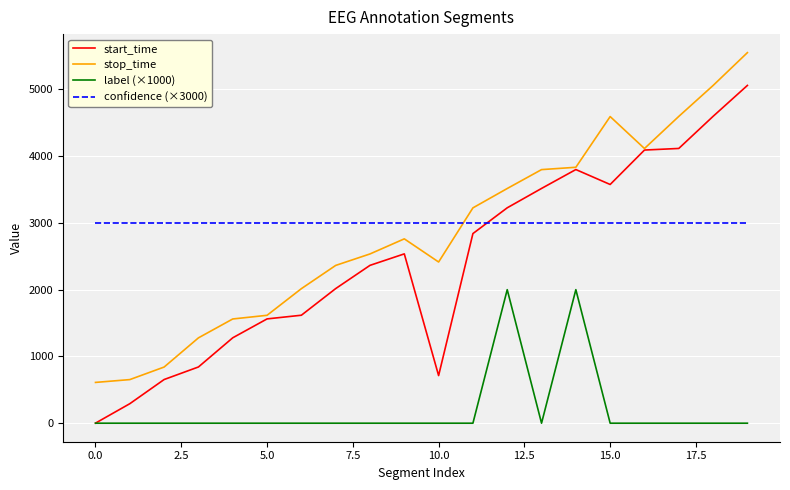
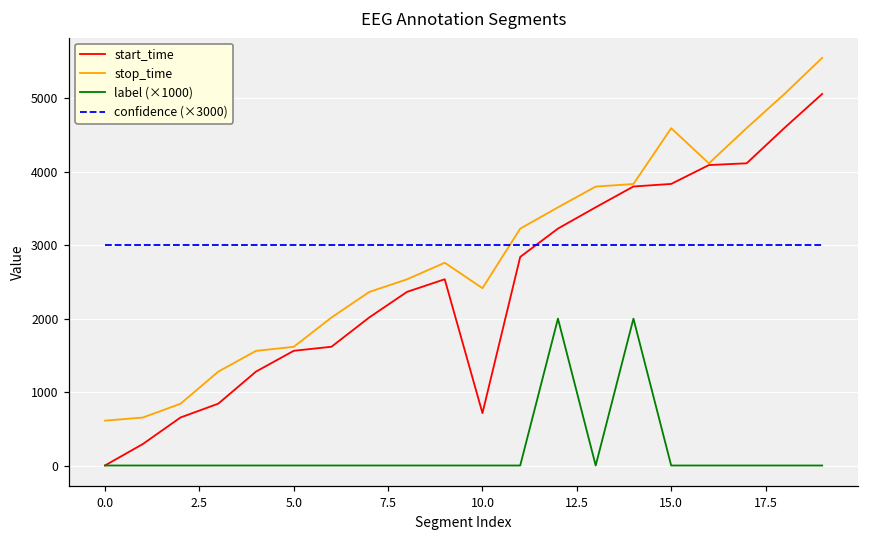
  {
    "start_time": {
      "5.0": 1600,
      "10.0": 700,
-     "15.0": 3600
+     "15.0": 3800
    },
    "stop_time": {
      "0.0": 600,
      "5.0": 1600,
      "10.0": 2400,
      "15.0": 4600
    },
    "label (×1000)": {
      "5.0": 0,
      "10.0": 0,
      "15.0": 0
    },
    "confidence (×3000)": {
      "0.0": 3000,
      "5.0": 3000,
      "10.0": 3000,
      "15.0": 3000
    }
  }
